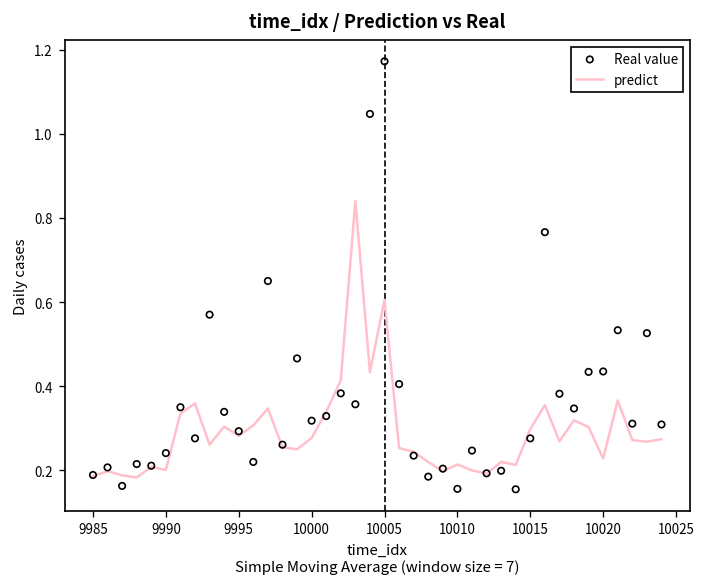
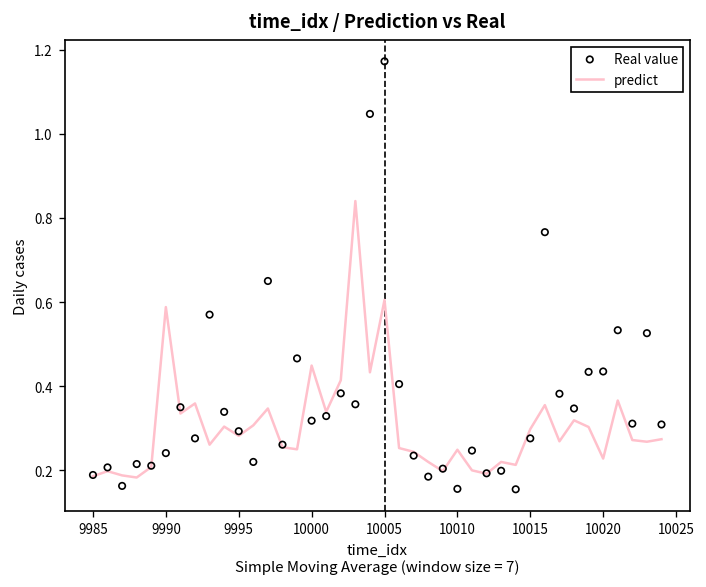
  {
    "predict": {
-     "9990": 0.20,
+     "9990": 0.59,
      "9995": 0.28,
-     "10000": 0.28,
+     "10000": 0.45,
      "10005": 0.61,
-     "10010": 0.21,
+     "10010": 0.25,
      "10015": 0.30,
      "10020": 0.23
    }
  }
